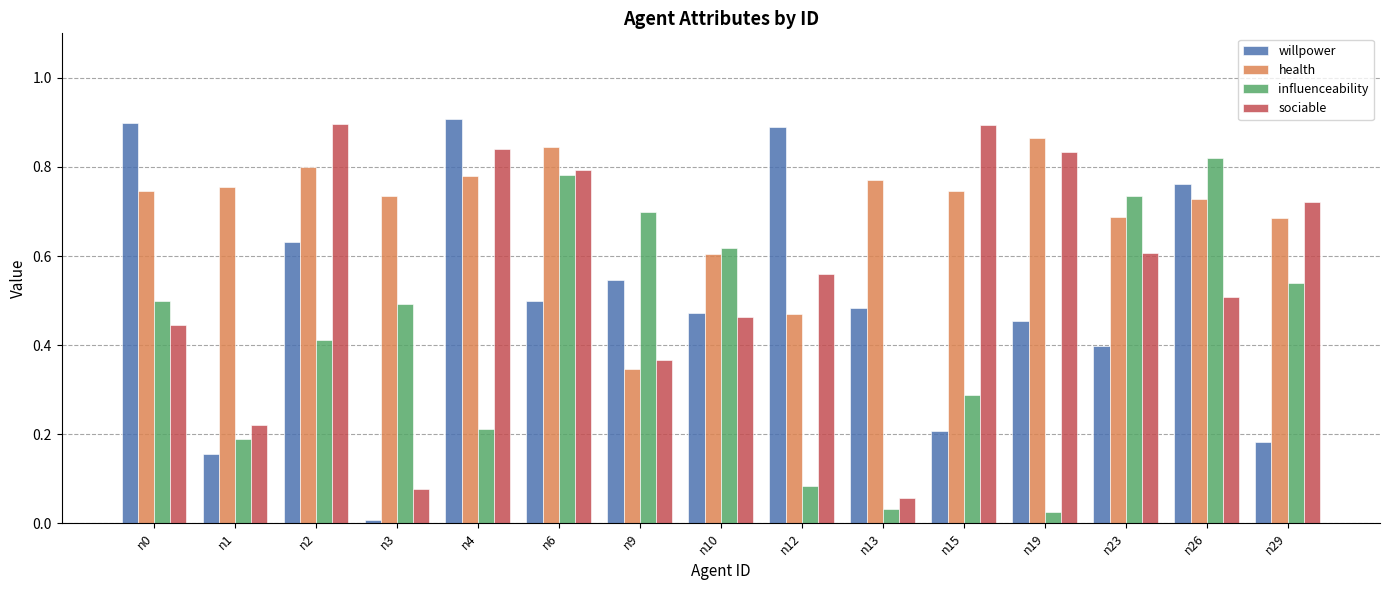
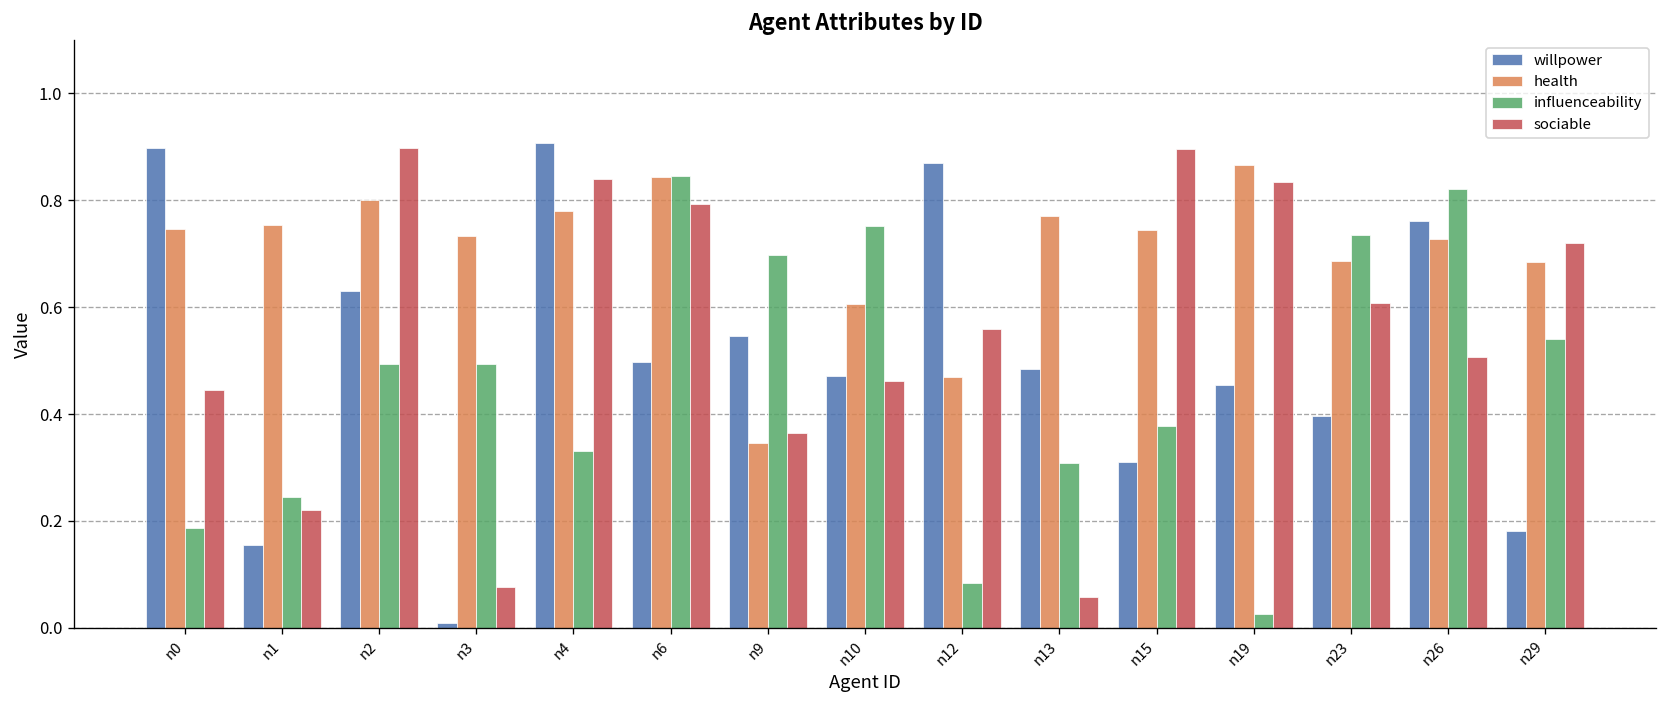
  {
    "willpower": {
      "n0": 0.90,
      "n1": 0.16,
      "n2": 0.63,
      "n3": 0.01,
      "n4": 0.91,
      "n6": 0.50,
      "n9": 0.55,
      "n10": 0.47,
-     "n12": 0.89,
+     "n12": 0.87,
      "n13": 0.48,
-     "n15": 0.21,
+     "n15": 0.31,
      "n19": 0.45,
      "n23": 0.40,
      "n26": 0.76,
      "n29": 0.18
    },
    "influenceability": {
-     "n0": 0.50,
-     "n1": 0.19,
-     "n2": 0.41,
+     "n0": 0.19,
+     "n1": 0.24,
+     "n2": 0.49,
      "n3": 0.49,
-     "n4": 0.21,
-     "n6": 0.78,
+     "n4": 0.33,
+     "n6": 0.85,
      "n9": 0.70,
-     "n10": 0.62,
+     "n10": 0.75,
      "n12": 0.08,
-     "n13": 0.03,
-     "n15": 0.29,
+     "n13": 0.31,
+     "n15": 0.38,
      "n19": 0.03,
      "n23": 0.74,
      "n26": 0.82,
      "n29": 0.54
    }
  }
